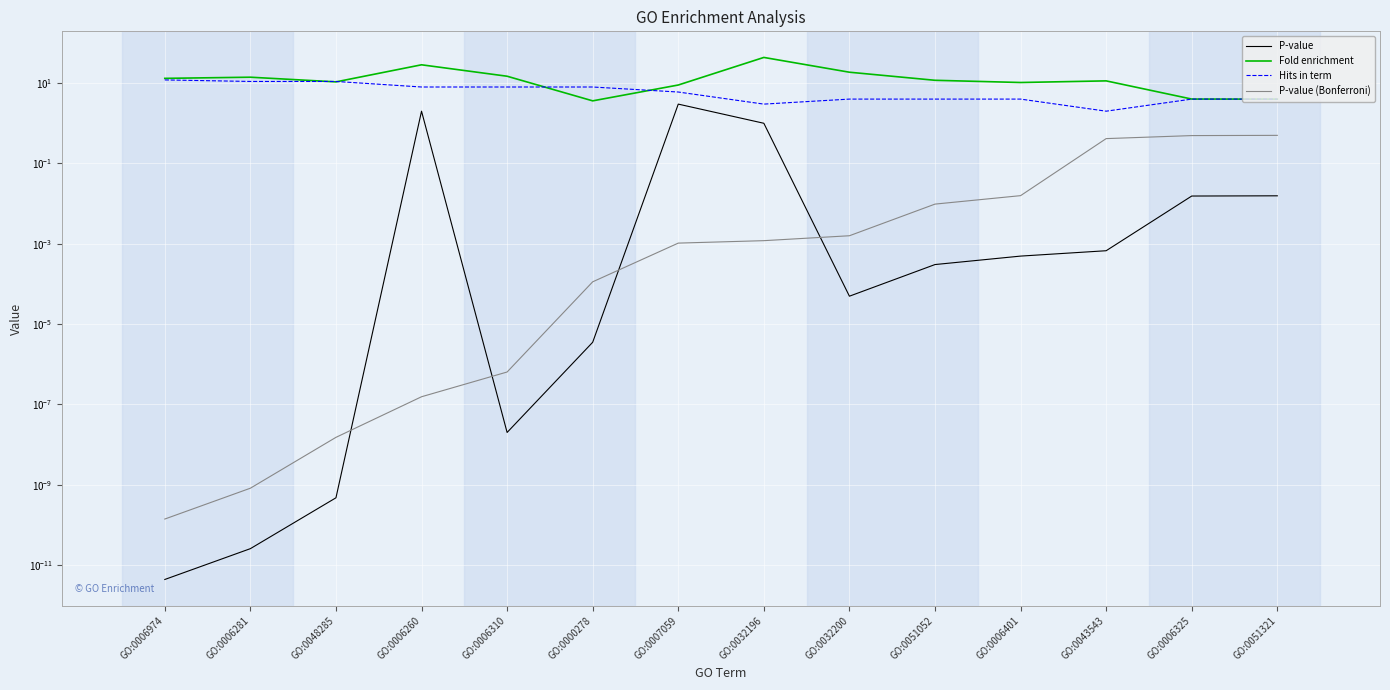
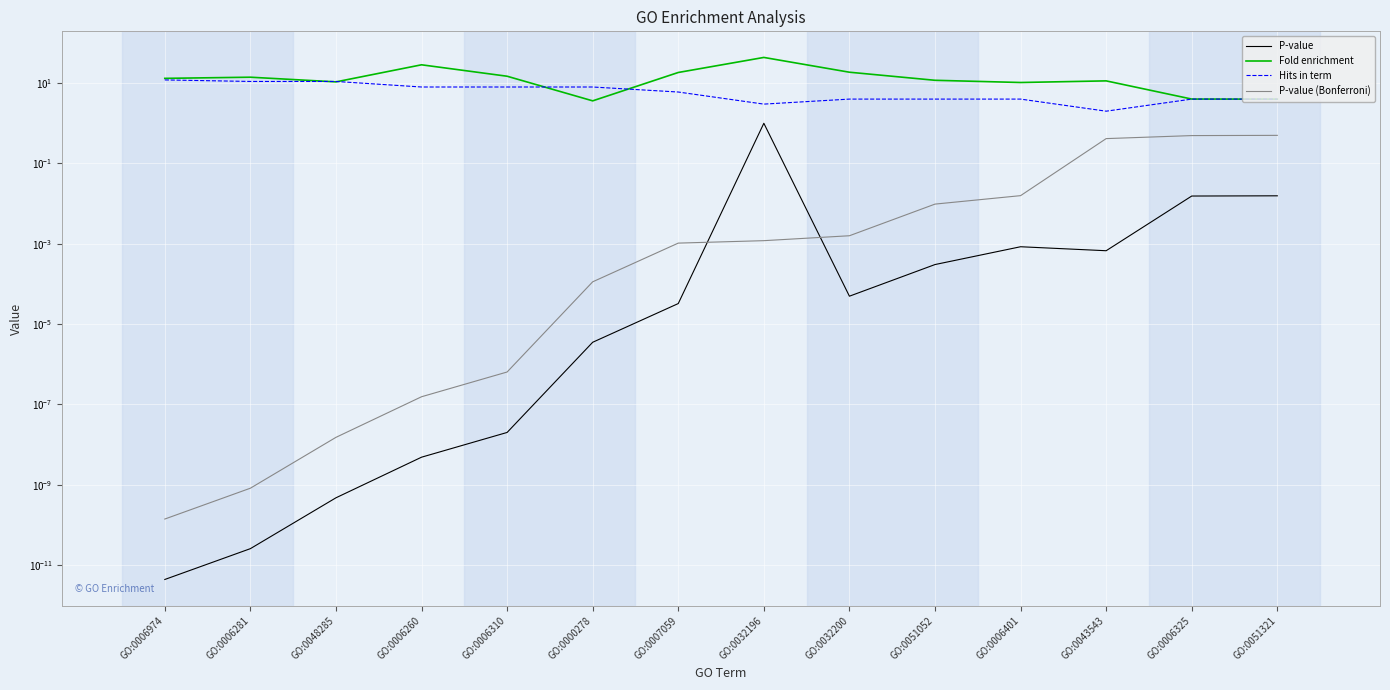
  {
    "P-value": {
      "GO:0006974": 0.000000000004,
      "GO:0006281": 0.00000000003,
      "GO:0048285": 0.0000000005,
-     "GO:0006260": 2,
+     "GO:0006260": 0,
      "GO:0006310": 0.00000002,
      "GO:0000278": 0.000004,
-     "GO:0007059": 3,
+     "GO:0007059": 0,
      "GO:0032196": 1.0,
      "GO:0032200": 0.00005,
      "GO:0051052": 0.0003,
-     "GO:0006401": 0.0005,
+     "GO:0006401": 0.0008,
      "GO:0043543": 0.0007,
      "GO:0006325": 0.015,
      "GO:0051321": 0.016
    },
    "Fold enrichment": {
      "GO:0006281": 14,
      "GO:0006260": 30,
      "GO:0006310": 15,
      "GO:0000278": 4,
-     "GO:0007059": 9,
+     "GO:0007059": 20,
      "GO:0032196": 40,
      "GO:0032200": 20,
      "GO:0051052": 12,
      "GO:0006401": 10,
      "GO:0043543": 11
    },
    "Hits in term": {
      "GO:0006281": 11,
      "GO:0006260": 8,
      "GO:0006310": 8,
      "GO:0000278": 8,
      "GO:0007059": 6,
      "GO:0032196": 3,
      "GO:0032200": 4,
      "GO:0051052": 4,
      "GO:0006401": 4,
      "GO:0043543": 2
    },
    "P-value (Bonferroni)": {
      "GO:0006974": 0.00000000014,
      "GO:0006281": 0.0000000008,
      "GO:0048285": 0.000000015,
      "GO:0006260": 0.00000016,
      "GO:0006310": 0.0000006,
      "GO:0000278": 0.0001,
      "GO:0007059": 0.0010,
      "GO:0032196": 0.0012,
      "GO:0032200": 0.0016,
      "GO:0051052": 0.010,
      "GO:0006401": 0.016,
      "GO:0043543": 0.4,
      "GO:0006325": 0.5,
      "GO:0051321": 0.5
    }
  }
